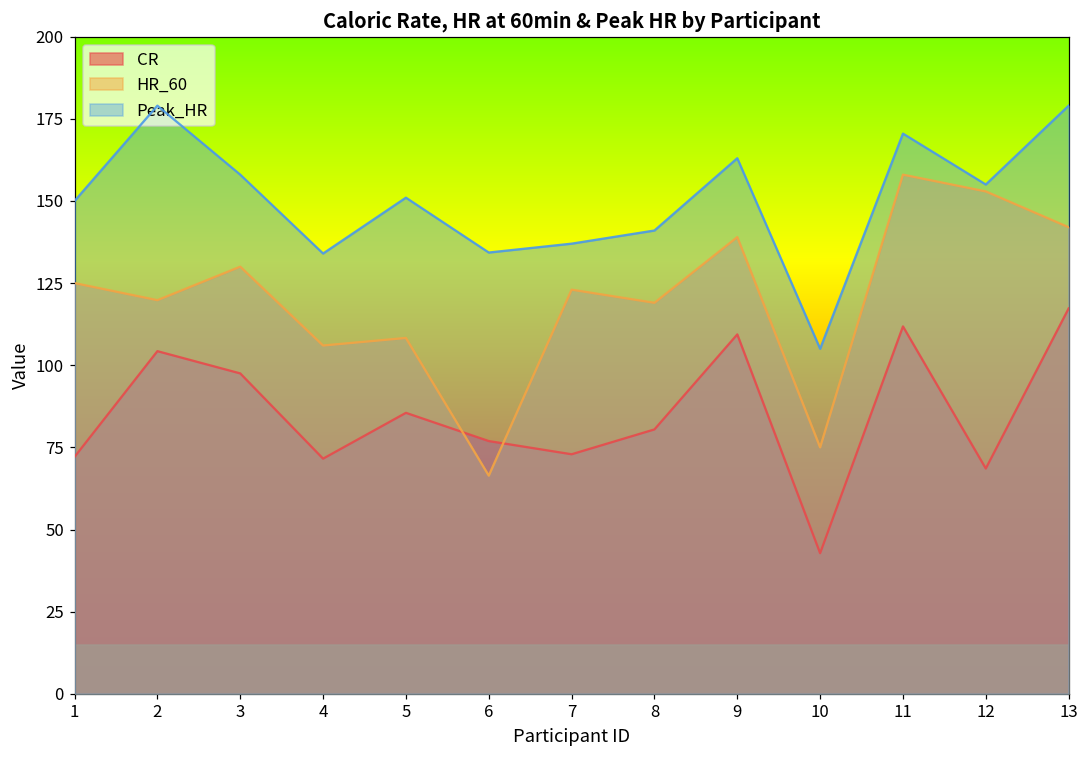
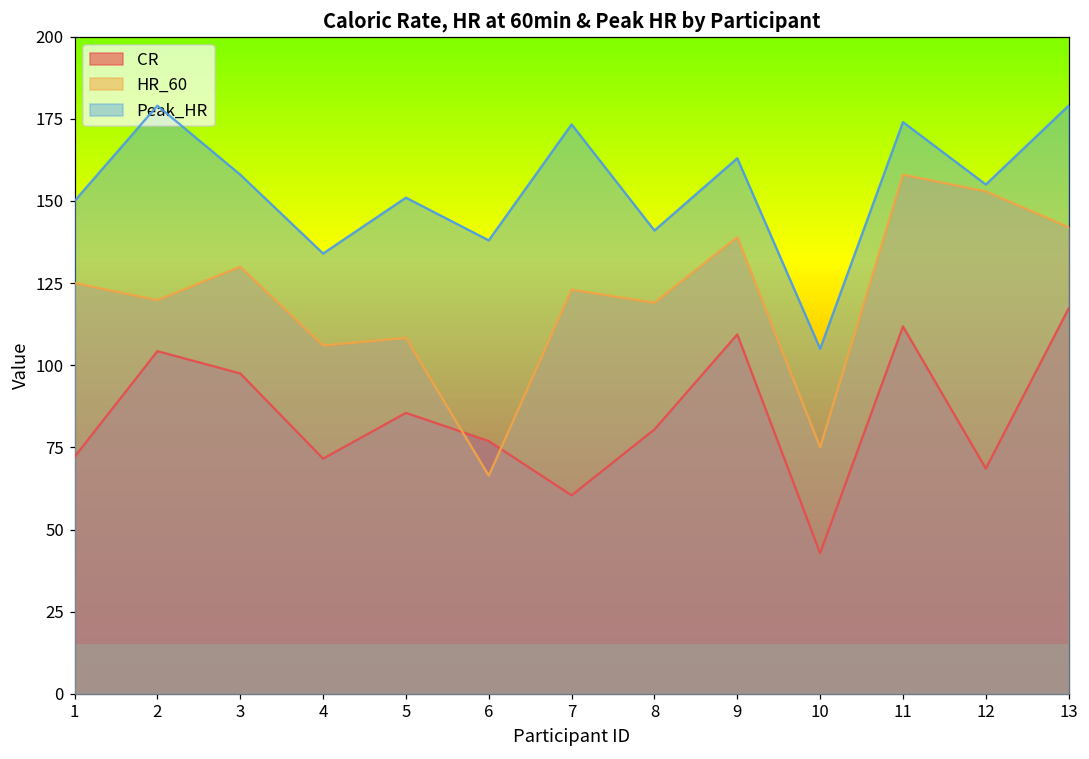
  {
    "CR": {
      "1": 72,
      "2": 104,
      "3": 98,
      "4": 72,
      "5": 86,
      "6": 77,
-     "7": 73,
+     "7": 60,
      "8": 80,
      "9": 109,
      "10": 43,
      "11": 112,
      "12": 69,
      "13": 117
    },
    "HR_60": {
      "1": 125,
      "2": 120,
      "3": 130,
      "4": 106,
      "5": 108,
      "6": 66,
      "7": 123,
      "8": 119,
      "9": 139,
      "10": 75,
      "11": 158,
      "12": 153,
      "13": 142
    },
    "Peak_HR": {
      "1": 150,
      "3": 158,
      "4": 134,
      "5": 151,
-     "6": 134,
-     "7": 137,
+     "6": 138,
+     "7": 173,
      "8": 141,
      "9": 163,
      "10": 105,
-     "11": 171,
+     "11": 174,
      "12": 155,
      "13": 179
    }
  }
